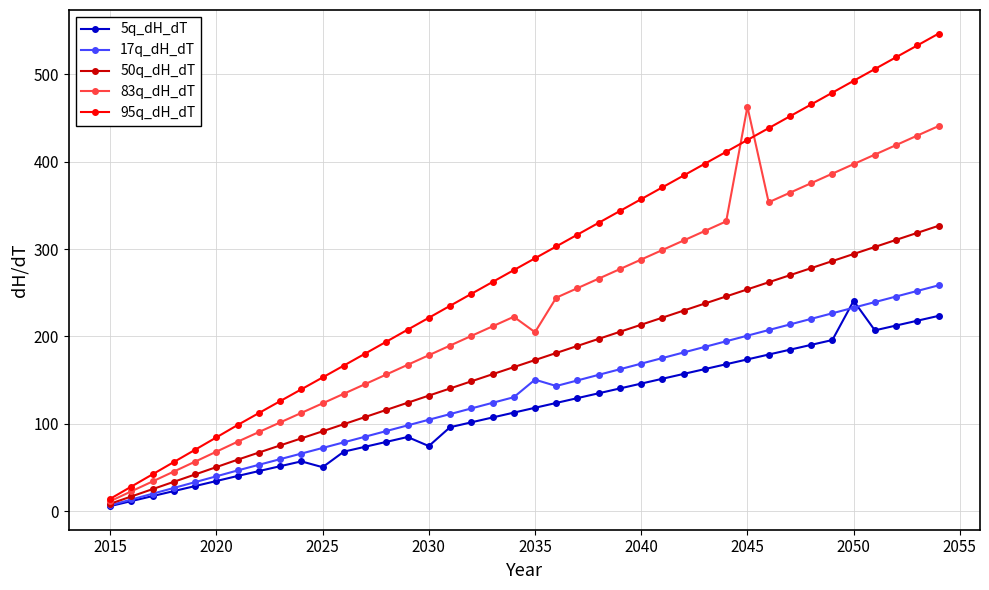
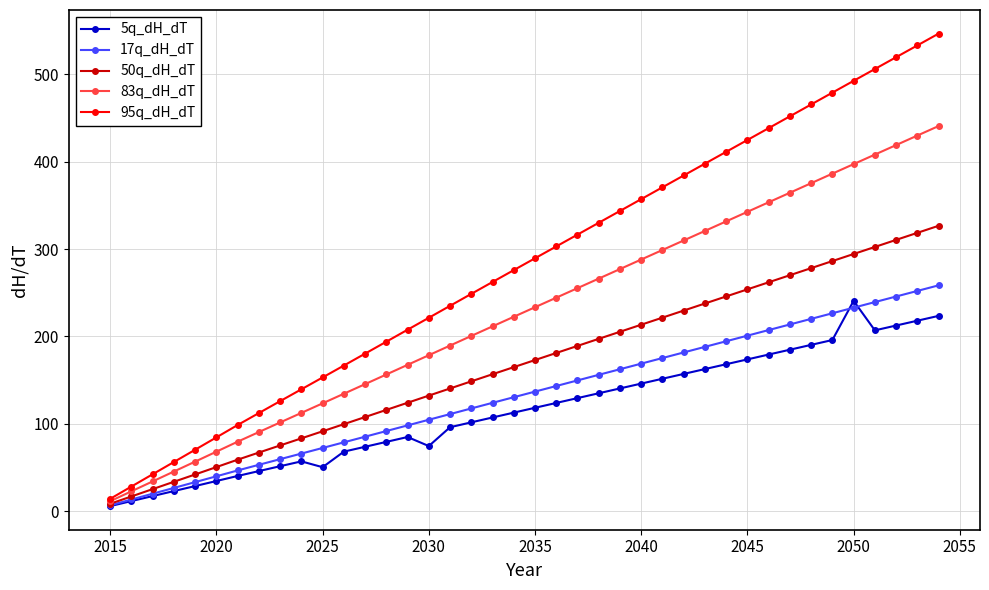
  {
    "5q_dH_dT": {
      "2020": 30,
      "2025": 50,
      "2030": 70,
      "2035": 120,
      "2040": 150,
      "2045": 170,
      "2050": 240
    },
    "17q_dH_dT": {
      "2020": 40,
      "2025": 70,
      "2030": 100,
-     "2035": 150,
+     "2035": 140,
      "2040": 170,
      "2045": 200,
      "2050": 230
    },
    "83q_dH_dT": {
      "2020": 70,
      "2025": 120,
      "2030": 180,
-     "2035": 200,
+     "2035": 230,
      "2040": 290,
-     "2045": 460,
+     "2045": 340,
      "2050": 400
    }
  }
